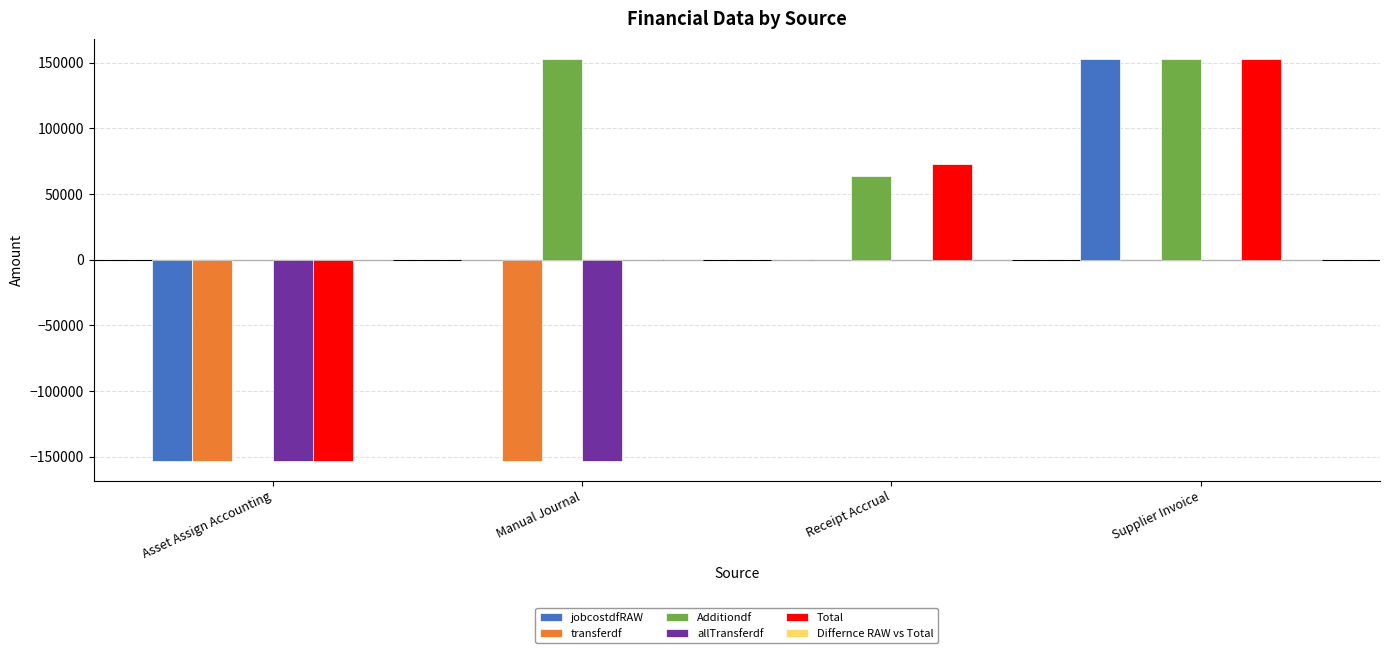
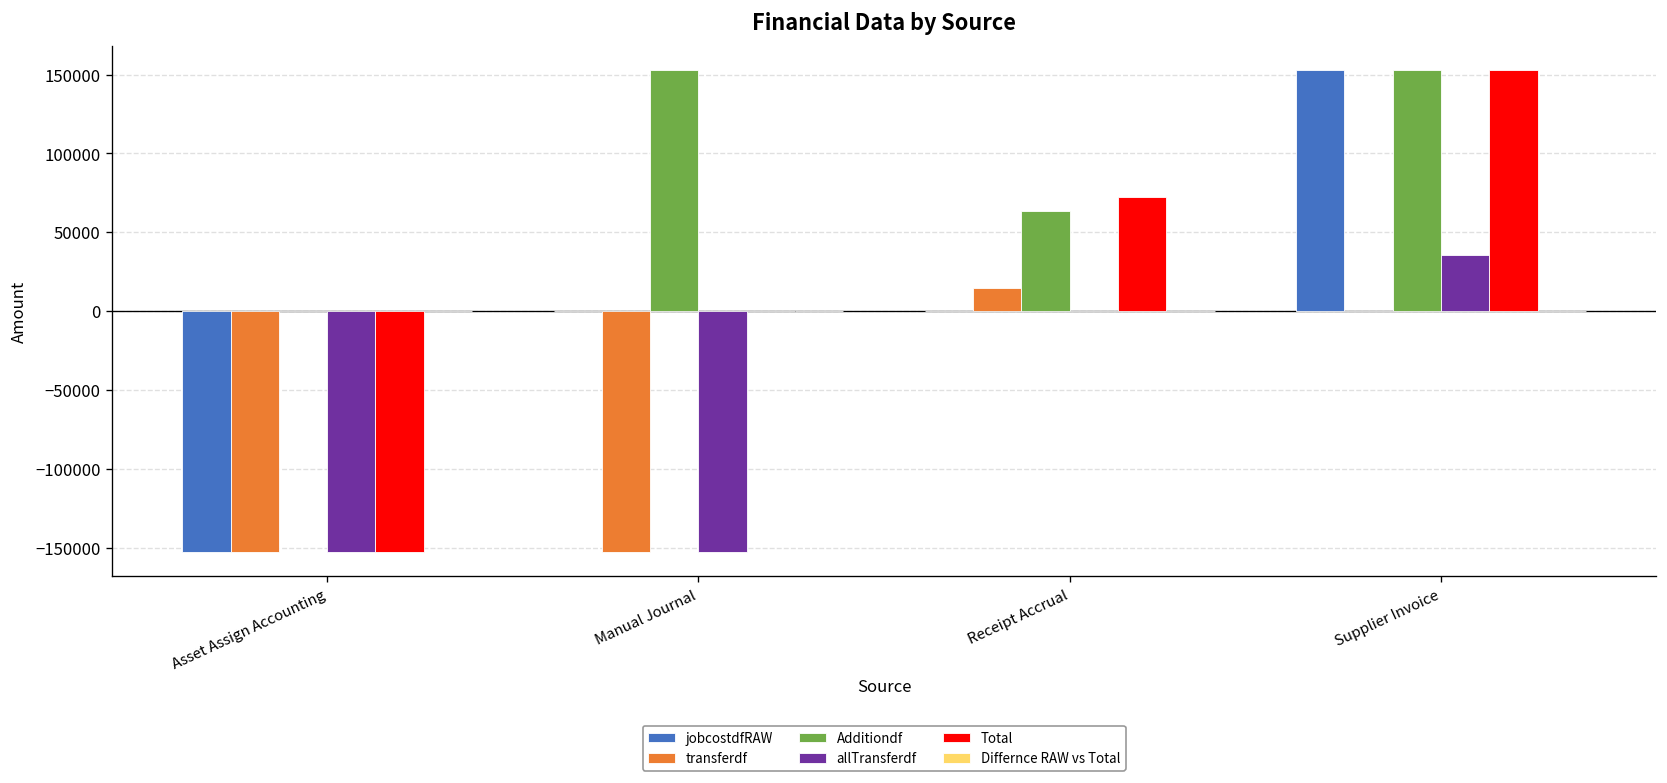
  {
    "jobcostdfRAW": {
      "Asset Assign Accounting": -153000,
      "Manual Journal": 0,
      "Receipt Accrual": 0,
      "Supplier Invoice": 153000
    },
    "transferdf": {
      "Asset Assign Accounting": -153000,
      "Manual Journal": -153000,
-     "Receipt Accrual": 0,
+     "Receipt Accrual": 15000,
      "Supplier Invoice": 0
    },
    "Additiondf": {
      "Asset Assign Accounting": 0,
      "Manual Journal": 153000,
      "Receipt Accrual": 63000,
      "Supplier Invoice": 153000
    },
    "allTransferdf": {
      "Asset Assign Accounting": -153000,
      "Manual Journal": -153000,
      "Receipt Accrual": 0,
-     "Supplier Invoice": 0
+     "Supplier Invoice": 36000
    },
    "Total": {
      "Asset Assign Accounting": -153000,
      "Manual Journal": 0,
      "Receipt Accrual": 73000,
      "Supplier Invoice": 153000
    },
    "Differnce RAW vs Total": {
      "Asset Assign Accounting": 0,
      "Manual Journal": 0,
      "Receipt Accrual": 0,
      "Supplier Invoice": 0
    }
  }
